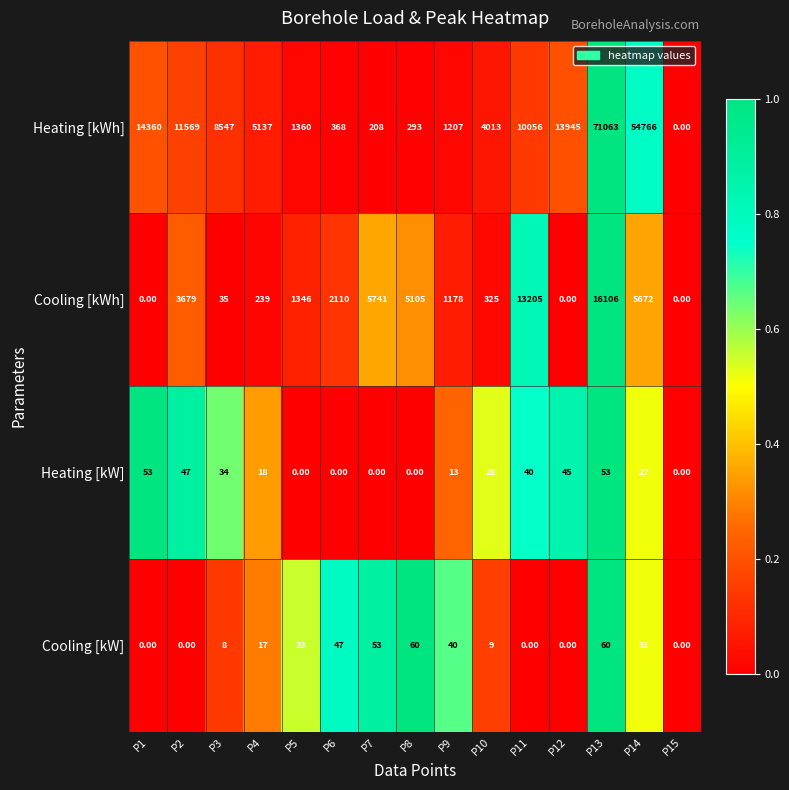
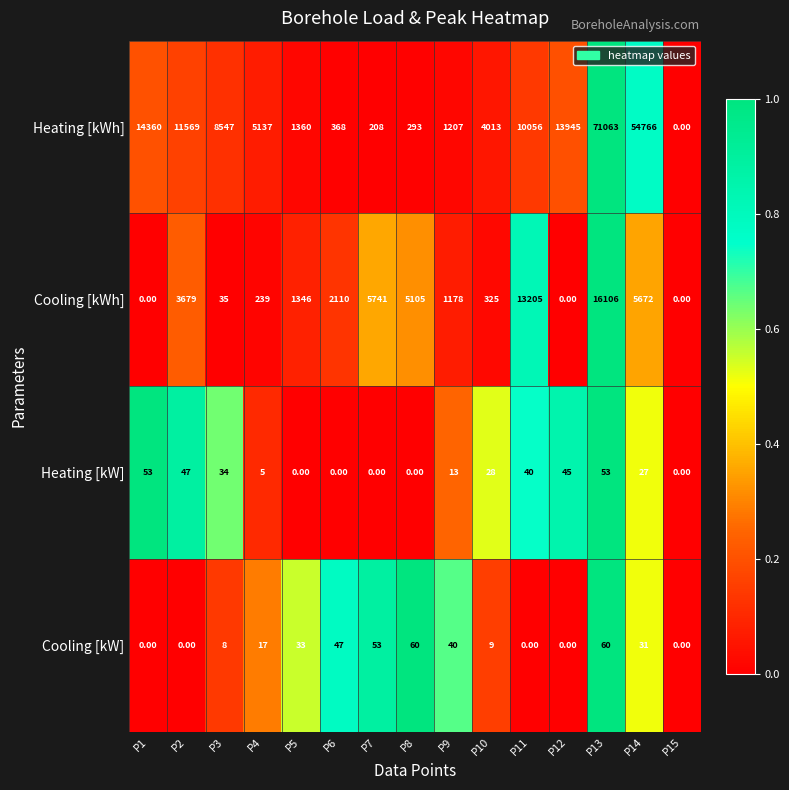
  {
    "Heating [kWh]": {
      "P1": 14360,
      "P2": 11569,
      "P3": 8547,
      "P4": 5137,
      "P5": 1360,
      "P6": 368,
      "P7": 208,
      "P8": 293,
      "P9": 1207,
      "P10": 4013,
      "P11": 10056,
      "P12": 13945,
      "P13": 71063,
      "P14": 54766,
      "P15": 0.00
    },
    "Cooling [kWh]": {
      "P1": 0.00,
      "P2": 3679,
      "P3": 35,
      "P4": 239,
      "P5": 1346,
      "P6": 2110,
      "P7": 5741,
      "P8": 5105,
      "P9": 1178,
      "P10": 325,
      "P11": 13205,
      "P12": 0.00,
      "P13": 16106,
      "P14": 5672,
      "P15": 0.00
    },
    "Heating [kW]": {
      "P1": 53,
      "P2": 47,
      "P3": 34,
-     "P4": 18,
+     "P4": 5,
      "P5": 0.00,
      "P6": 0.00,
      "P7": 0.00,
      "P8": 0.00,
      "P9": 13,
      "P10": 28,
      "P11": 40,
      "P12": 45,
      "P13": 53,
      "P14": 27,
      "P15": 0.00
    },
    "Cooling [kW]": {
      "P1": 0.00,
      "P2": 0.00,
      "P3": 8,
      "P4": 17,
      "P5": 33,
      "P6": 47,
      "P7": 53,
      "P8": 60,
      "P9": 40,
      "P10": 9,
      "P11": 0.00,
      "P12": 0.00,
      "P13": 60,
      "P14": 31,
      "P15": 0.00
    }
  }
